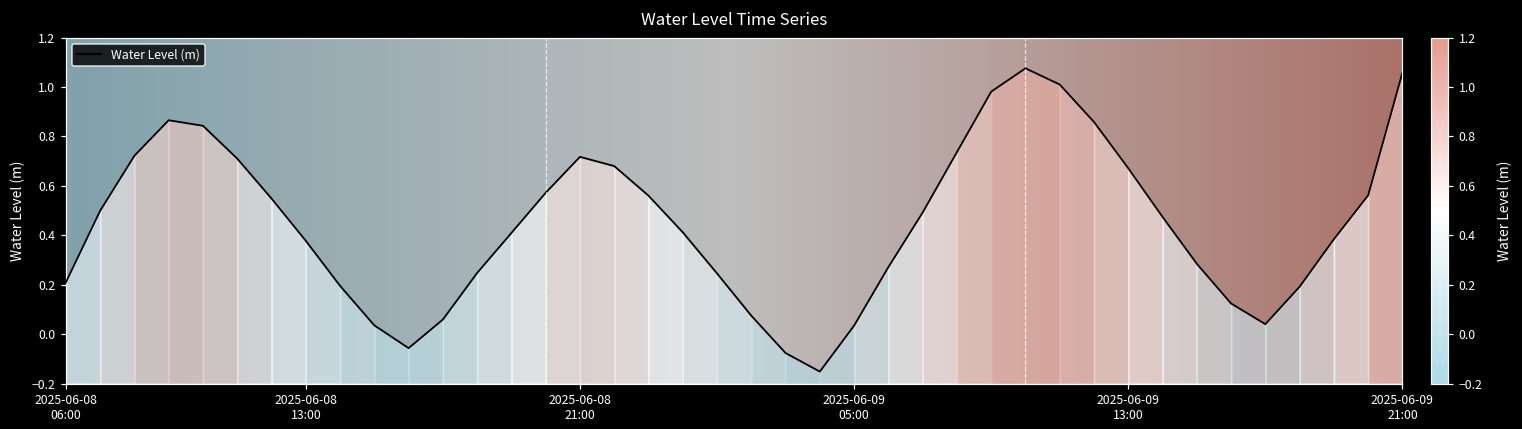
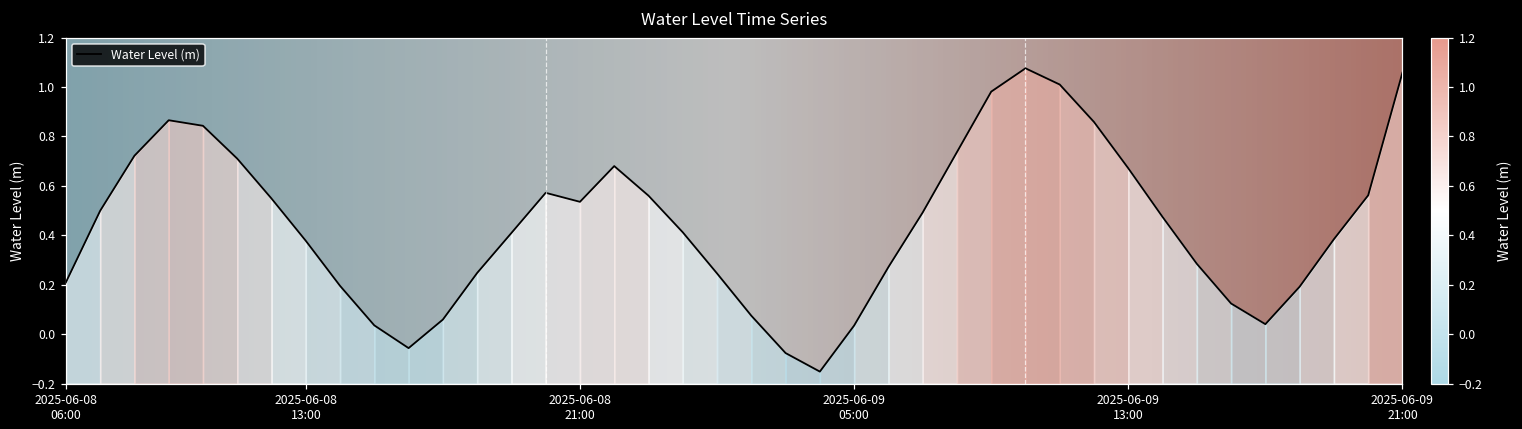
  {
    "Water Level (m)": {
-     "2025-06-08 21:00": 0.72
+     "2025-06-08 21:00": 0.54
    }
  }
